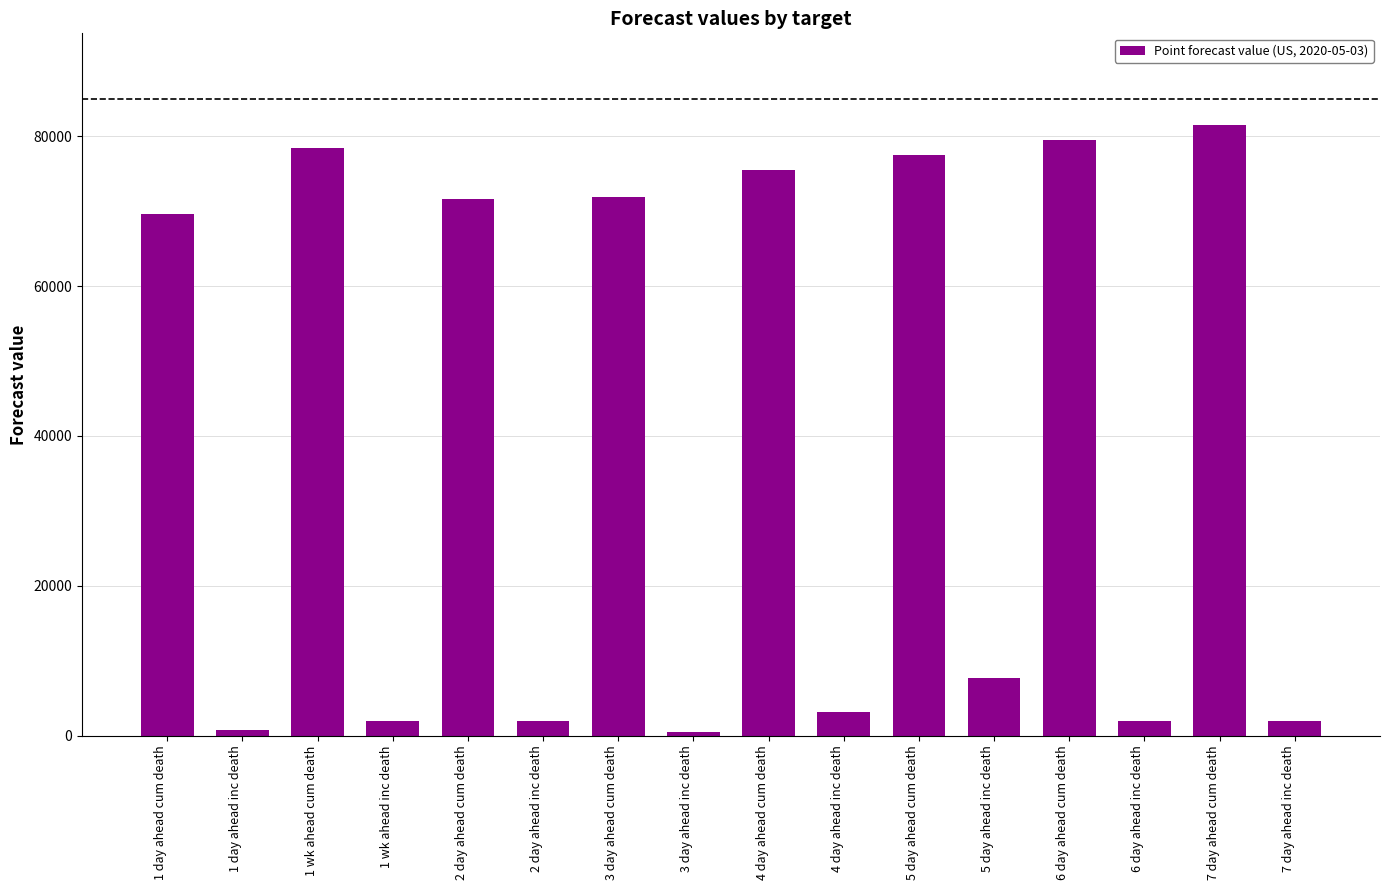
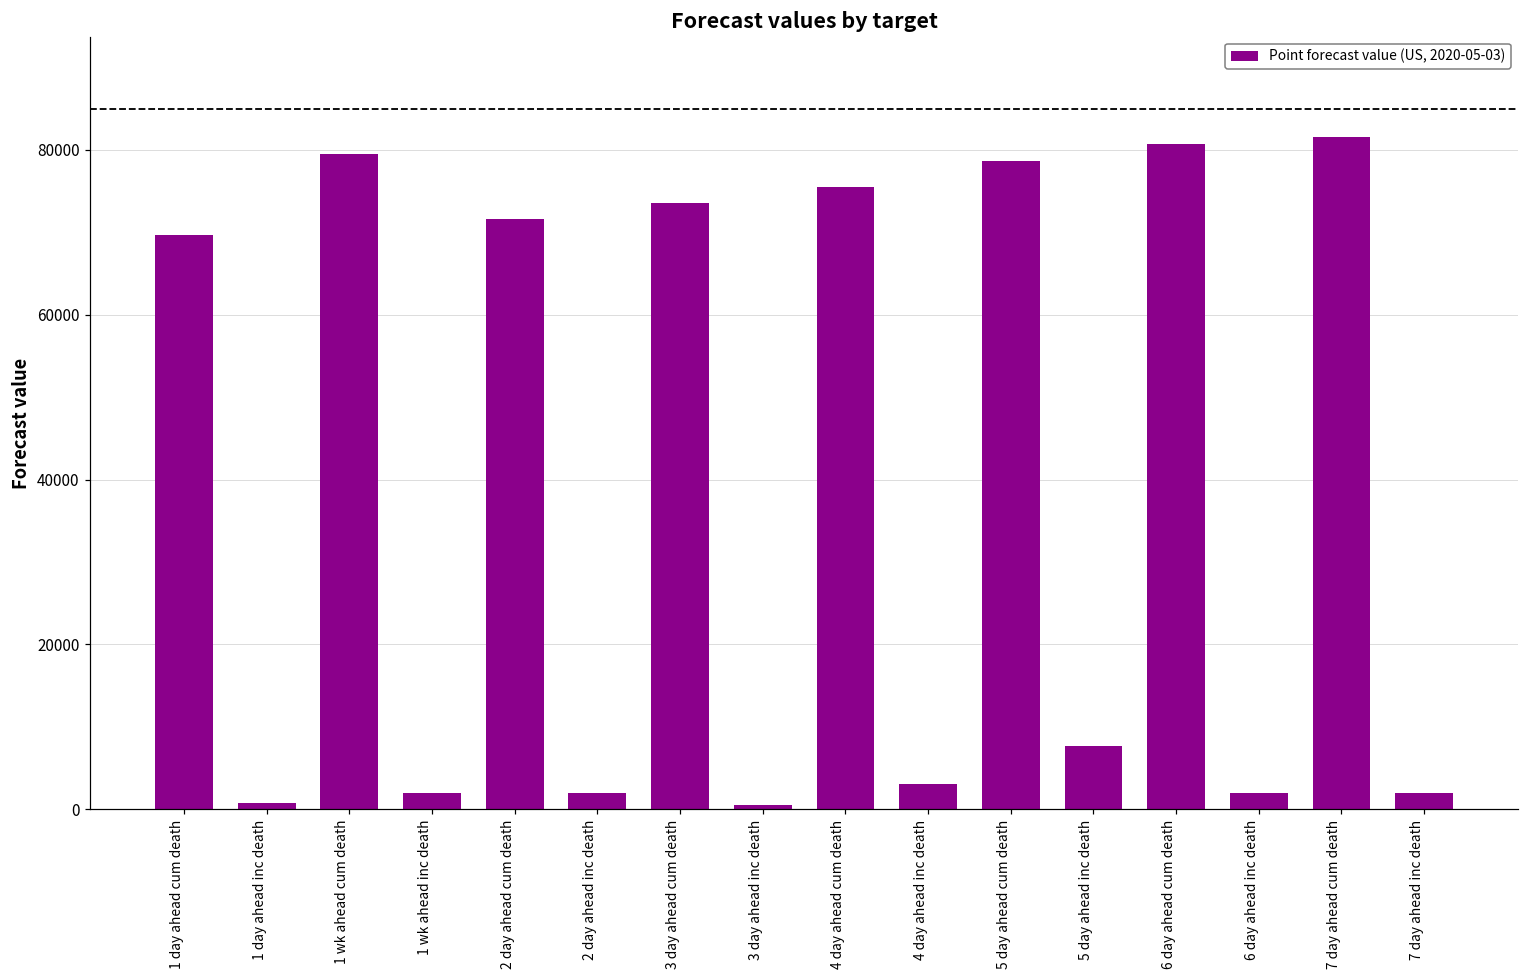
  {
    "1 day ahead cum death": 70000,
    "1 day ahead inc death": 1000,
-   "1 wk ahead cum death": 78000,
+   "1 wk ahead cum death": 80000,
    "1 wk ahead inc death": 2000,
    "2 day ahead cum death": 72000,
    "2 day ahead inc death": 2000,
-   "3 day ahead cum death": 72000,
+   "3 day ahead cum death": 74000,
    "3 day ahead inc death": 1000,
    "4 day ahead cum death": 76000,
    "4 day ahead inc death": 3000,
-   "5 day ahead cum death": 78000,
+   "5 day ahead cum death": 79000,
    "5 day ahead inc death": 8000,
-   "6 day ahead cum death": 80000,
+   "6 day ahead cum death": 81000,
    "6 day ahead inc death": 2000,
    "7 day ahead cum death": 82000,
    "7 day ahead inc death": 2000
  }
